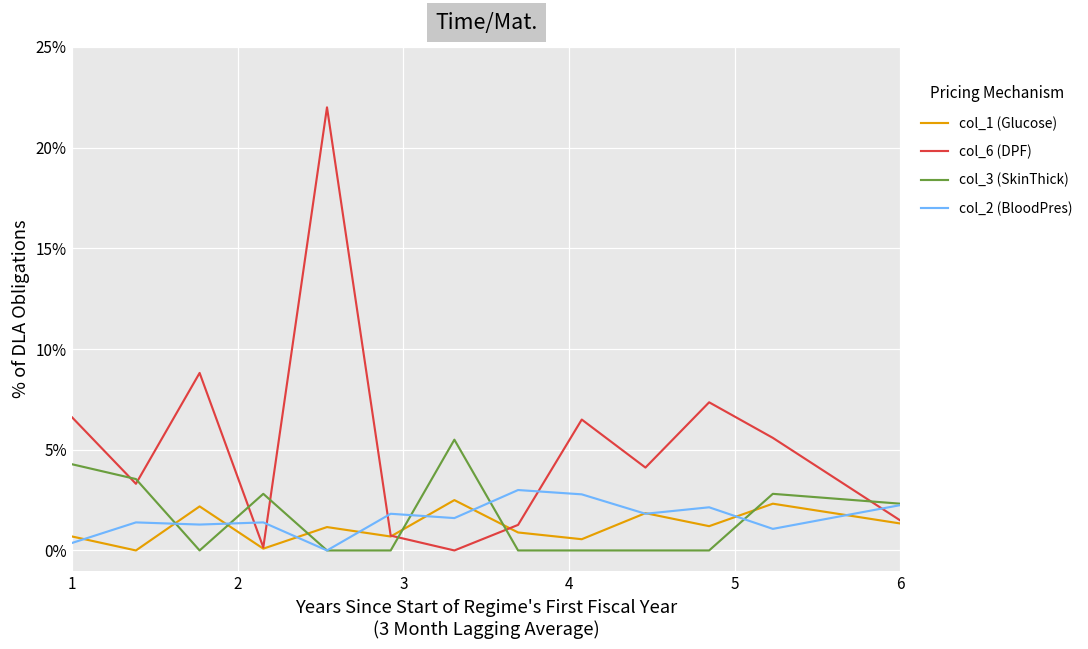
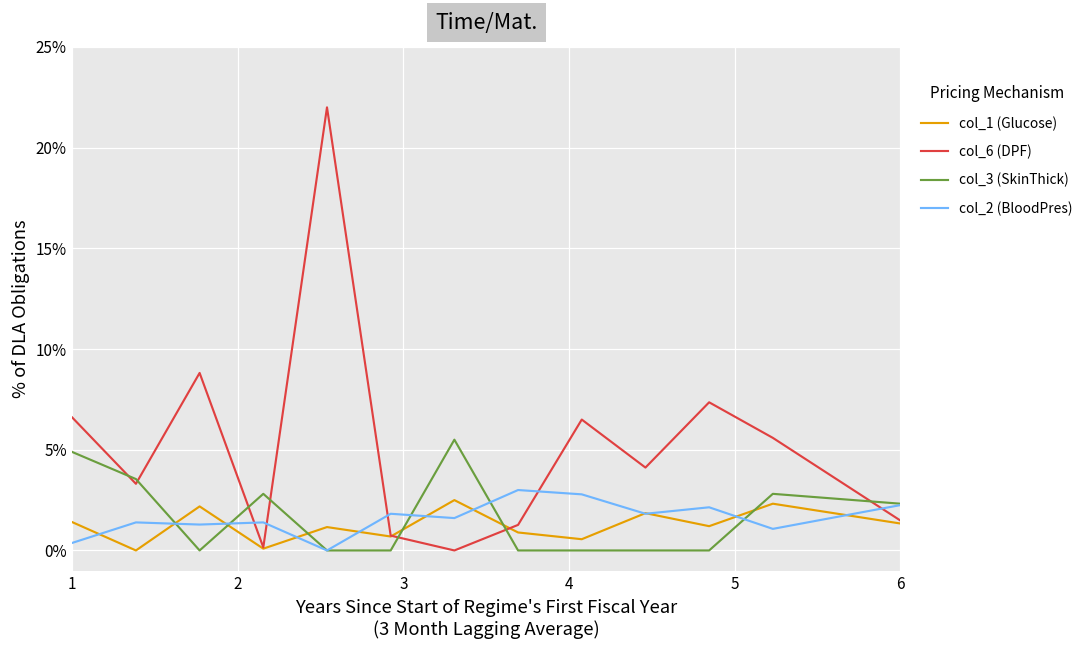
  {
    "col_1 (Glucose)": {
-     "1": "0.7%",
+     "1": "1.4%",
      "6": "1.3%"
    },
    "col_6 (DPF)": {
      "1": "6.6%",
      "6": "1.5%"
    },
    "col_3 (SkinThick)": {
-     "1": "4.3%"
+     "1": "4.9%"
    },
    "col_2 (BloodPres)": {
      "1": "0.4%"
    }
  }
